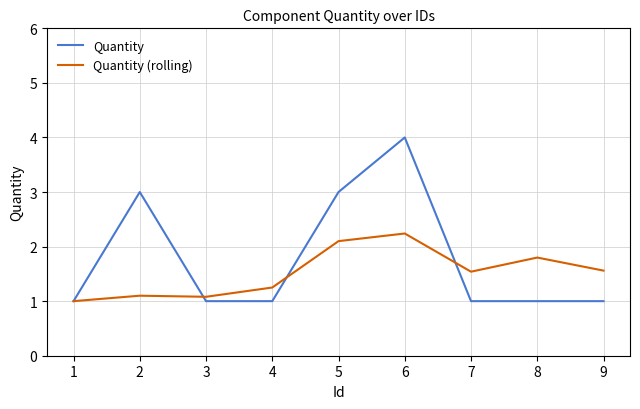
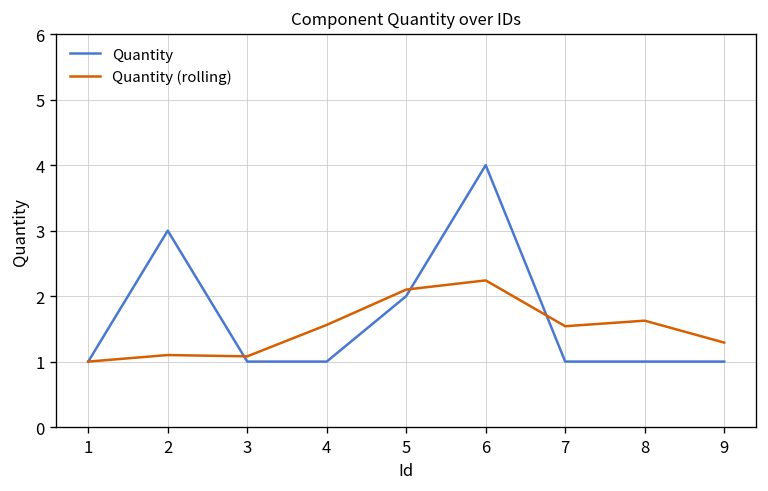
  {
    "Quantity": {
      "2": 3,
      "3": 1,
      "4": 1,
-     "5": 3,
+     "5": 2,
      "6": 4,
      "7": 1,
      "8": 1,
      "9": 1
    },
    "Quantity (rolling)": {
      "2": 1.1,
      "3": 1.1,
-     "4": 1.3,
+     "4": 1.6,
      "5": 2.1,
      "6": 2.2,
      "7": 1.5,
-     "8": 1.8,
-     "9": 1.6
+     "8": 1.6,
+     "9": 1.3
    }
  }
